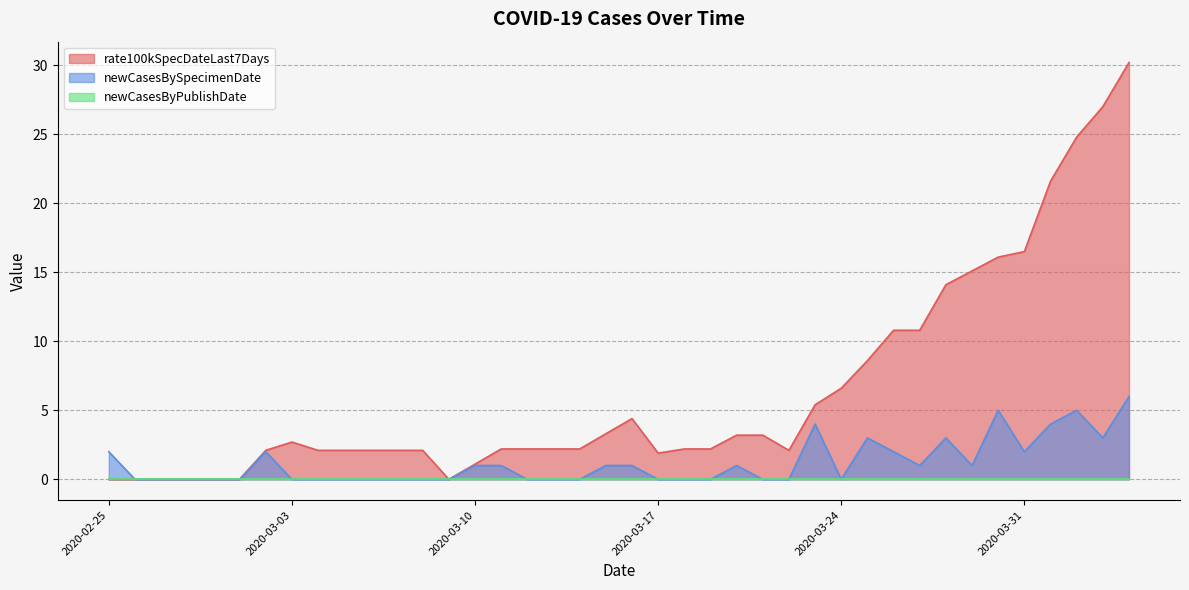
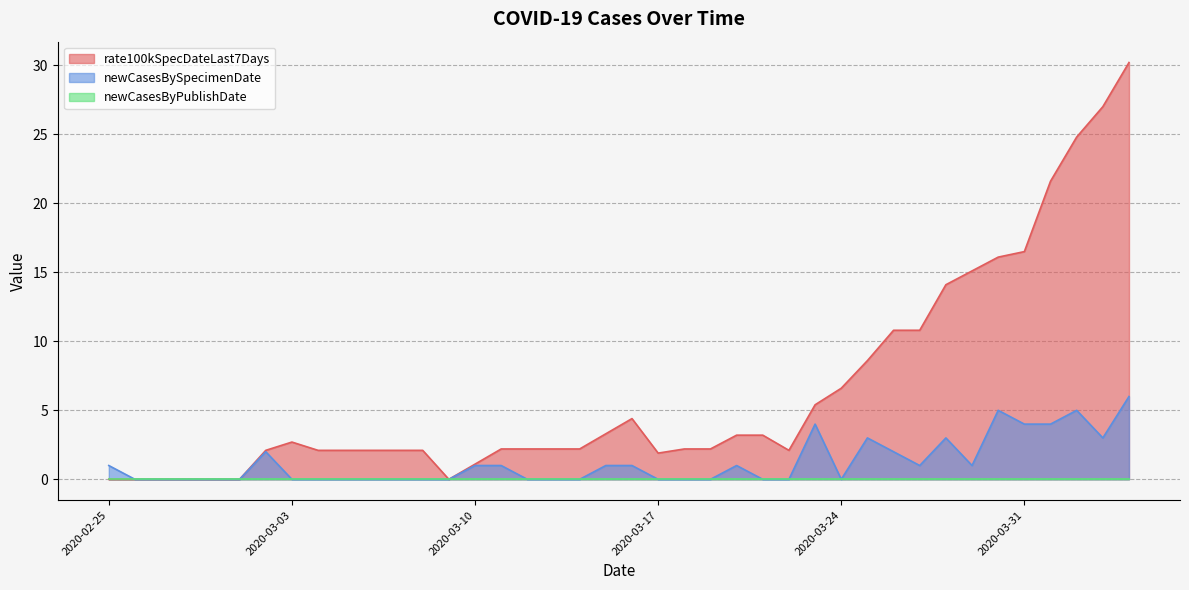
  {
    "rate100kSpecDateLast7Days": {
      "2020-03-03": 2.7,
      "2020-03-17": 2,
      "2020-03-24": 6.6,
      "2020-03-31": 16.5
    },
    "newCasesBySpecimenDate": {
-     "2020-02-25": 2,
-     "2020-03-31": 2
+     "2020-02-25": 1,
+     "2020-03-31": 4
    },
    "newCasesByPublishDate": {
      "2020-03-10": 0,
      "2020-03-31": 0
    }
  }
